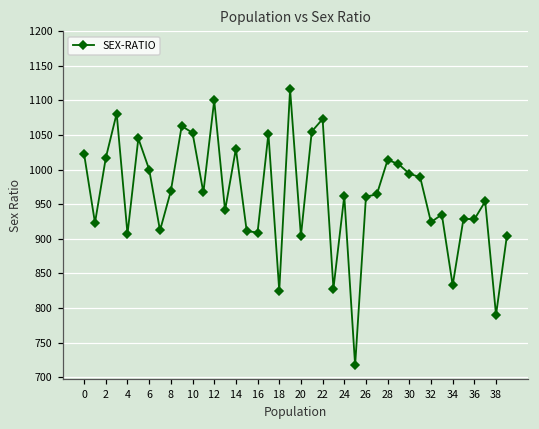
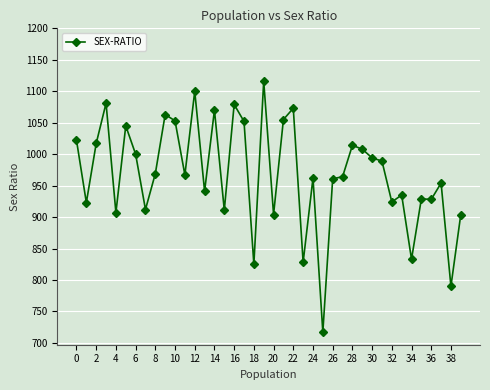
  {
    "0": 1020,
    "2": 1020,
    "4": 910,
    "6": 1000,
    "8": 970,
    "10": 1050,
    "12": 1100,
-   "14": 1030,
-   "16": 910,
+   "14": 1070,
+   "16": 1080,
    "18": 830,
    "20": 900,
    "22": 1070,
    "24": 960,
    "26": 960,
    "28": 1010,
    "30": 990,
    "32": 920,
    "34": 830,
    "36": 930,
    "38": 790
  }
